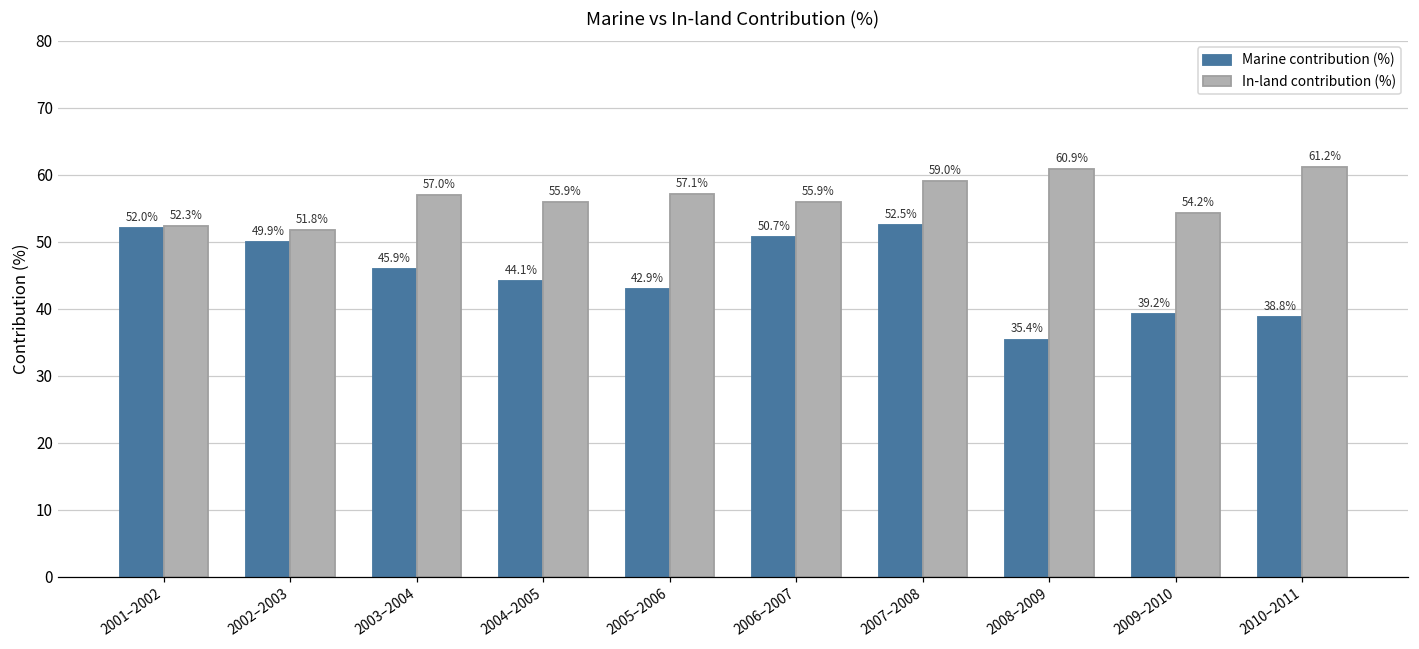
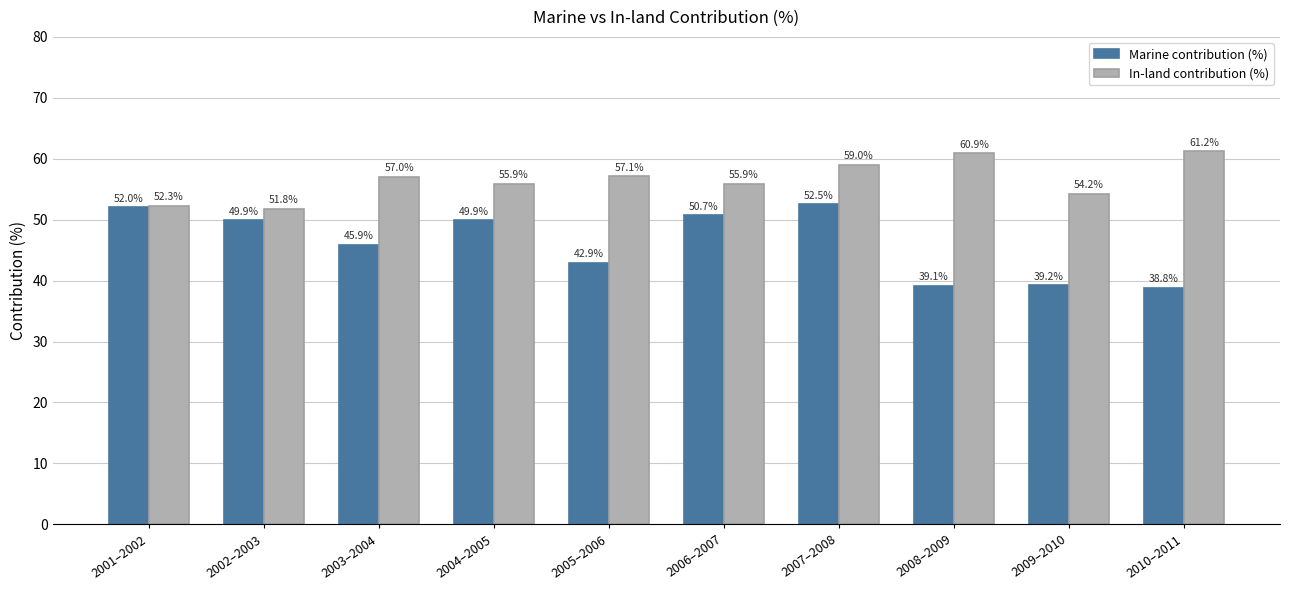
  {
    "Marine contribution (%)": {
      "2001–2002": "52.0%",
      "2002–2003": "49.9%",
      "2003–2004": "45.9%",
-     "2004–2005": "44.1%",
+     "2004–2005": "49.9%",
      "2005–2006": "42.9%",
      "2006–2007": "50.7%",
      "2007–2008": "52.5%",
-     "2008–2009": "35.4%",
+     "2008–2009": "39.1%",
      "2009–2010": "39.2%",
      "2010–2011": "38.8%"
    },
    "In-land contribution (%)": {
      "2001–2002": "52.3%",
      "2002–2003": "51.8%",
      "2003–2004": "57.0%",
      "2004–2005": "55.9%",
      "2005–2006": "57.1%",
      "2006–2007": "55.9%",
      "2007–2008": "59.0%",
      "2008–2009": "60.9%",
      "2009–2010": "54.2%",
      "2010–2011": "61.2%"
    }
  }
